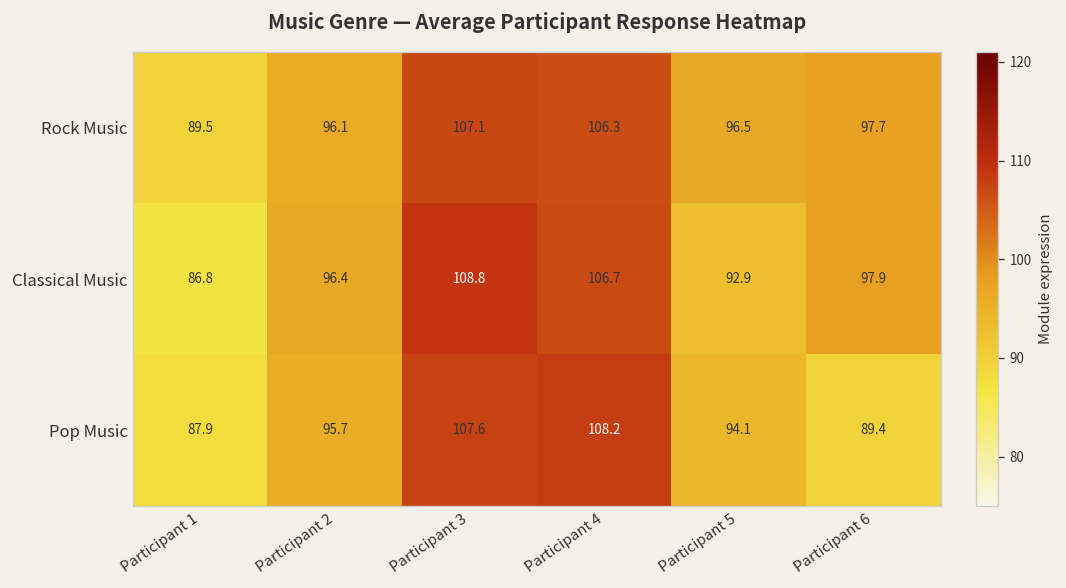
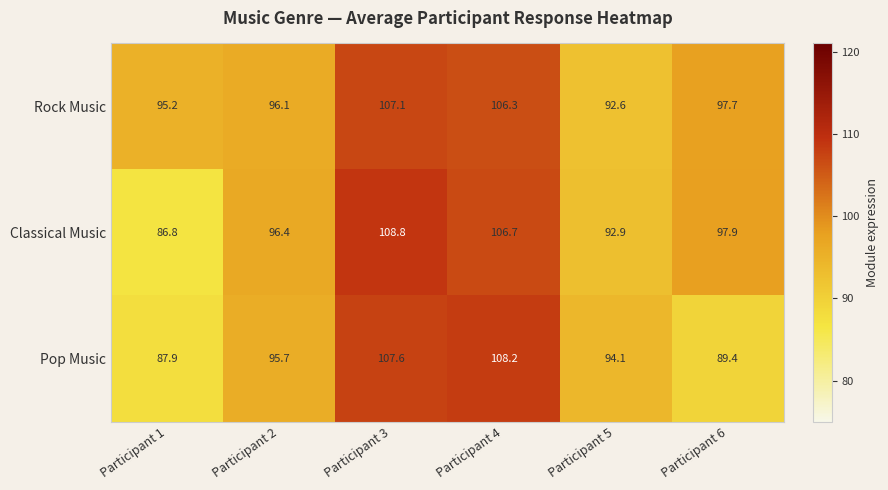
  {
    "Rock Music": {
-     "Participant 1": 89.5,
+     "Participant 1": 95.2,
      "Participant 2": 96.1,
      "Participant 3": 107.1,
      "Participant 4": 106.3,
-     "Participant 5": 96.5,
+     "Participant 5": 92.6,
      "Participant 6": 97.7
    },
    "Classical Music": {
      "Participant 1": 86.8,
      "Participant 2": 96.4,
      "Participant 3": 108.8,
      "Participant 4": 106.7,
      "Participant 5": 92.9,
      "Participant 6": 97.9
    },
    "Pop Music": {
      "Participant 1": 87.9,
      "Participant 2": 95.7,
      "Participant 3": 107.6,
      "Participant 4": 108.2,
      "Participant 5": 94.1,
      "Participant 6": 89.4
    }
  }
